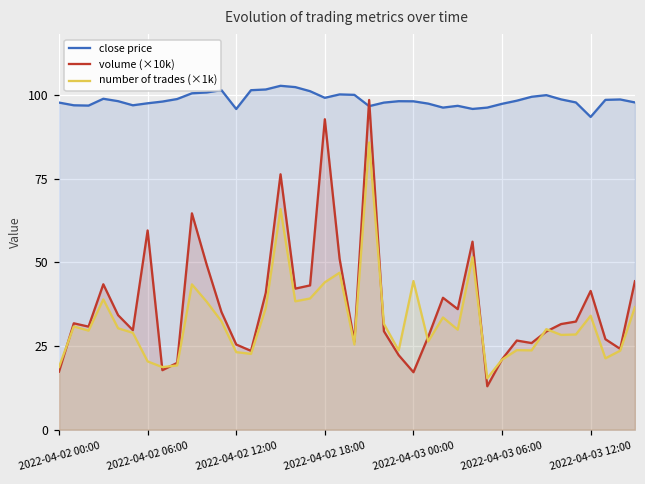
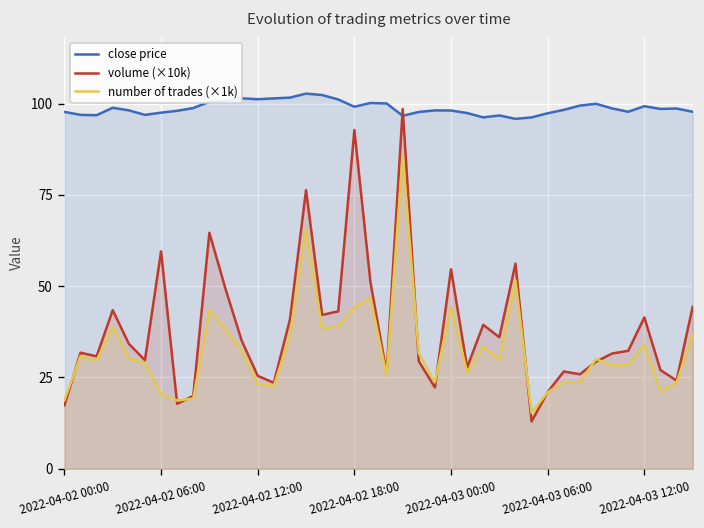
  {
    "close price": {
      "2022-04-02 00:00": 98,
      "2022-04-02 06:00": 98,
-     "2022-04-02 12:00": 96,
+     "2022-04-02 12:00": 101,
      "2022-04-02 18:00": 99,
      "2022-04-03 00:00": 98,
      "2022-04-03 06:00": 97,
-     "2022-04-03 12:00": 93
+     "2022-04-03 12:00": 99
    },
    "volume (×10k)": {
      "2022-04-02 00:00": 17,
      "2022-04-02 06:00": 60,
      "2022-04-02 12:00": 25,
      "2022-04-02 18:00": 93,
-     "2022-04-03 00:00": 17,
+     "2022-04-03 00:00": 55,
      "2022-04-03 12:00": 41
    },
    "number of trades (×1k)": {
      "2022-04-02 00:00": 19,
      "2022-04-02 06:00": 20,
      "2022-04-02 12:00": 23,
      "2022-04-02 18:00": 44,
      "2022-04-03 00:00": 44,
      "2022-04-03 12:00": 34
    }
  }
